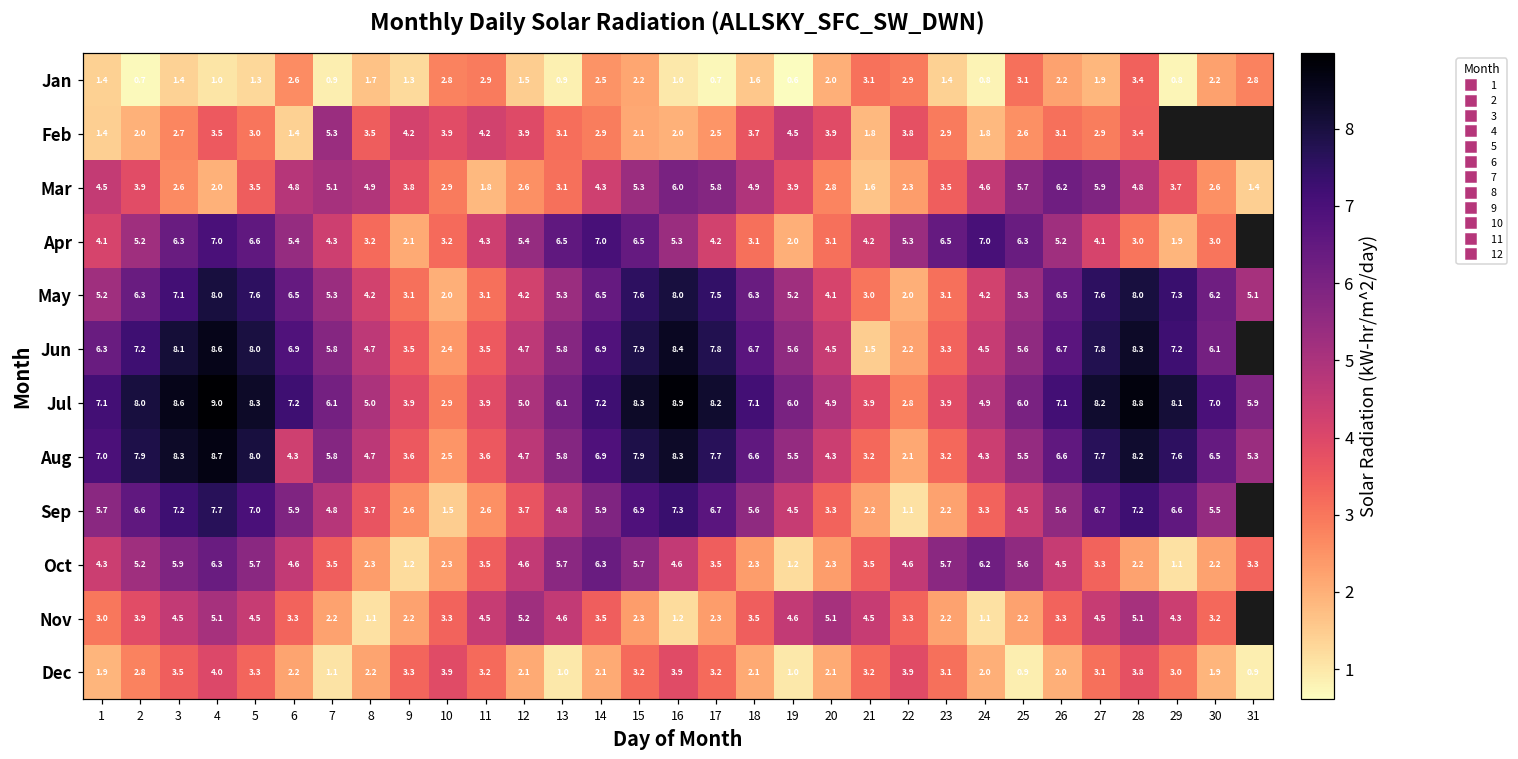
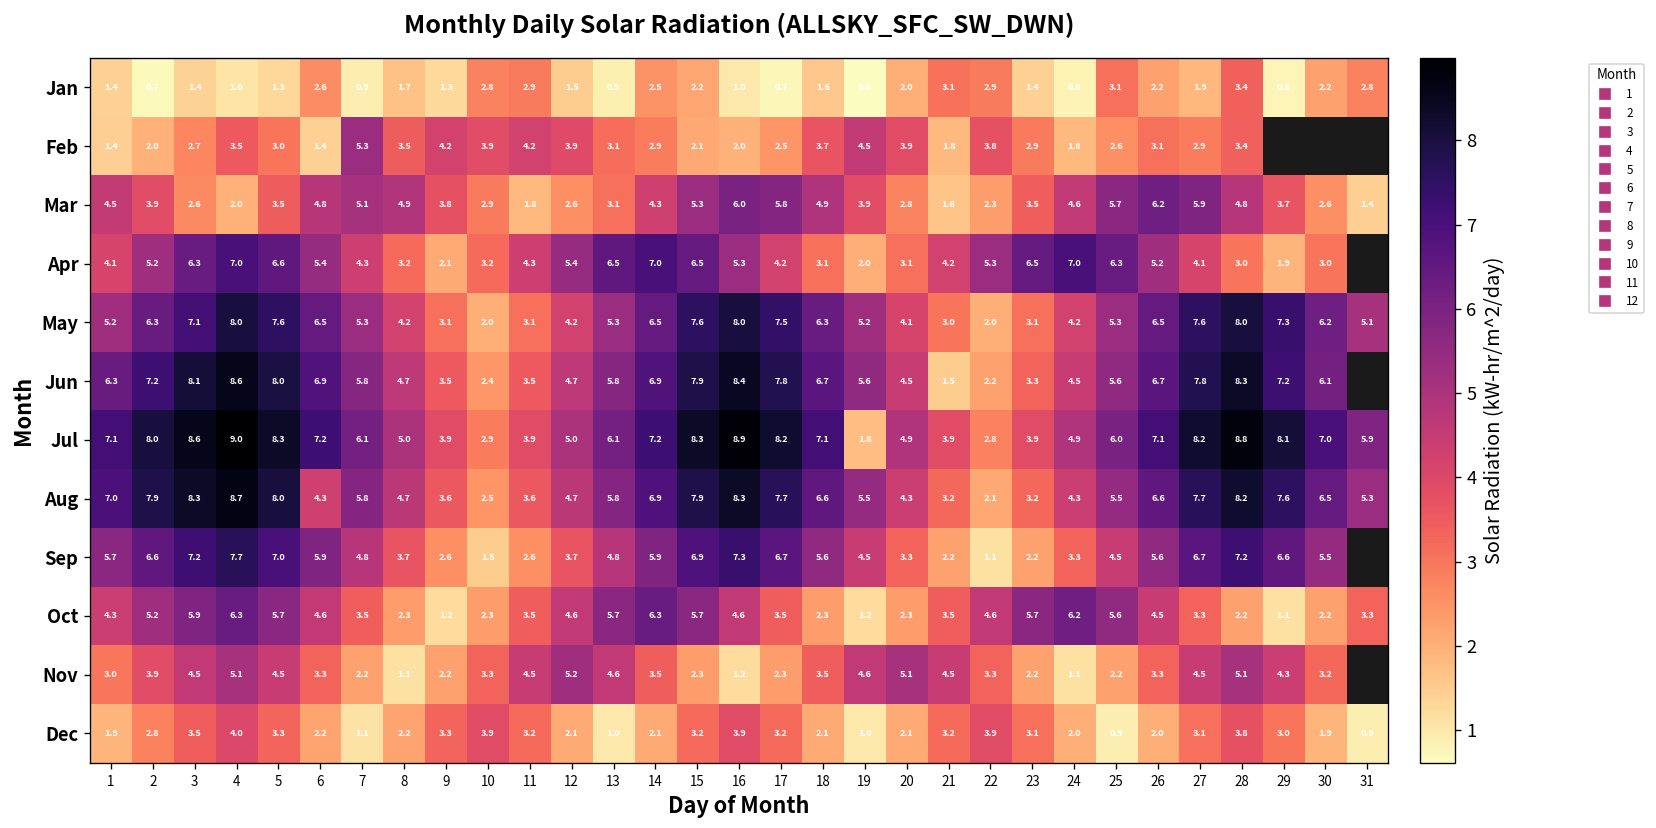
  {
    "Jul": {
      "1": 7.1,
      "2": 8.0,
      "3": 8.6,
      "4": 9.0,
      "5": 8.3,
      "6": 7.2,
      "7": 6.1,
      "8": 5.0,
      "9": 3.9,
      "10": 2.9,
      "11": 3.9,
      "12": 5.0,
      "13": 6.1,
      "14": 7.2,
      "15": 8.3,
      "16": 8.9,
      "17": 8.2,
      "18": 7.1,
-     "19": 6.0,
+     "19": 1.8,
      "20": 4.9,
      "21": 3.9,
      "22": 2.8,
      "23": 3.9,
      "24": 4.9,
      "25": 6.0,
      "26": 7.1,
      "27": 8.2,
      "28": 8.8,
      "29": 8.1,
      "30": 7.0,
      "31": 5.9
    }
  }
